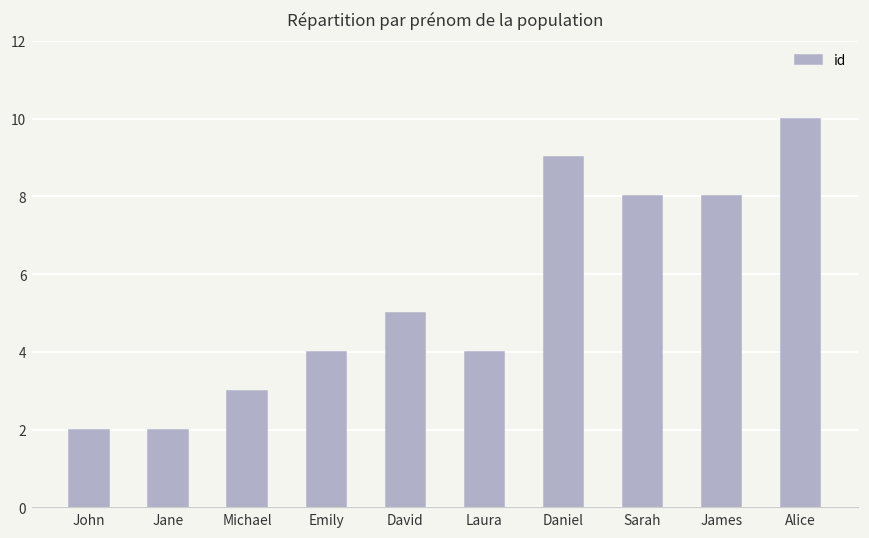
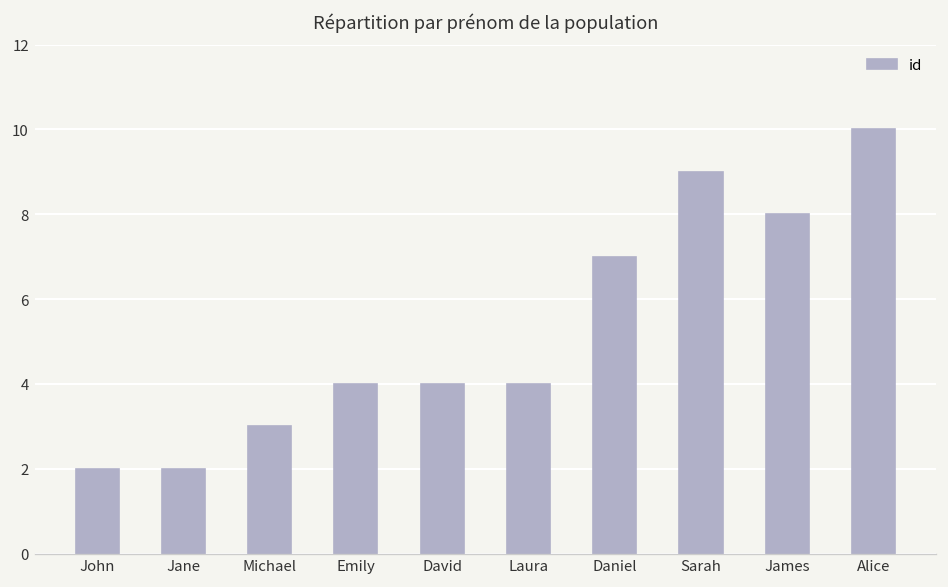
  {
    "John": 2,
    "Jane": 2,
    "Michael": 3,
    "Emily": 4,
-   "David": 5,
+   "David": 4,
    "Laura": 4,
-   "Daniel": 9,
-   "Sarah": 8,
+   "Daniel": 7,
+   "Sarah": 9,
    "James": 8,
    "Alice": 10
  }
